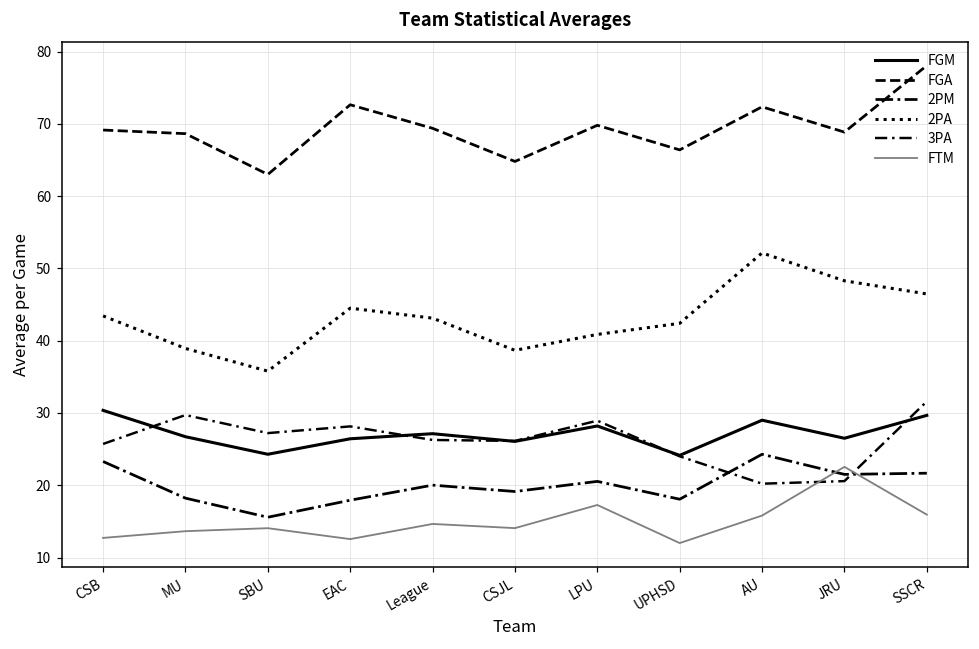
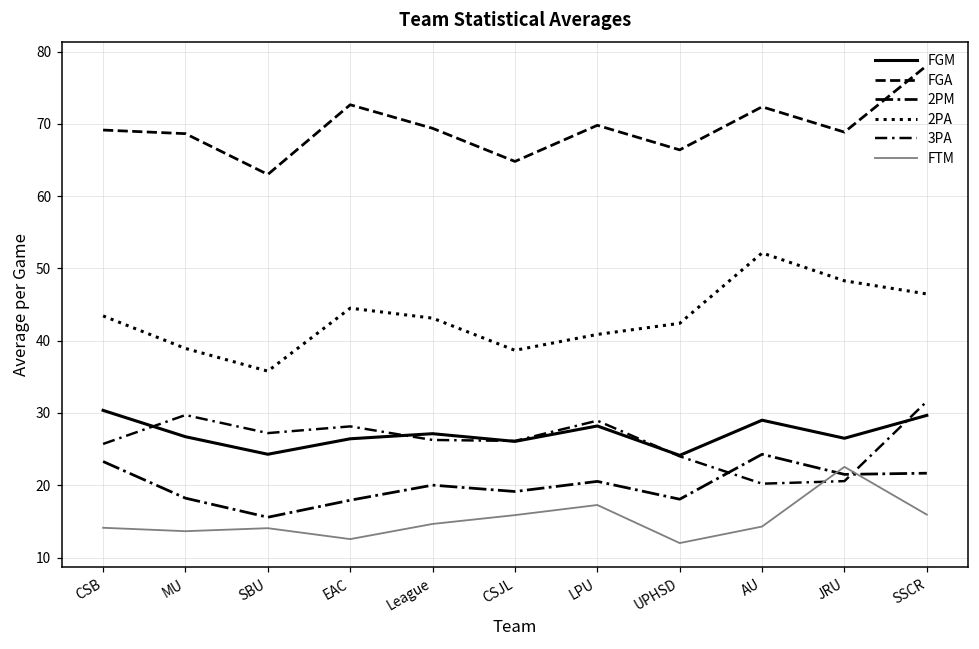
  {
    "FTM": {
-     "CSB": 13,
+     "CSB": 14,
      "MU": 14,
      "SBU": 14,
      "EAC": 13,
      "League": 15,
-     "CSJL": 14,
+     "CSJL": 16,
      "LPU": 17,
      "UPHSD": 12,
-     "AU": 16,
+     "AU": 14,
      "JRU": 23,
      "SSCR": 16
    }
  }
